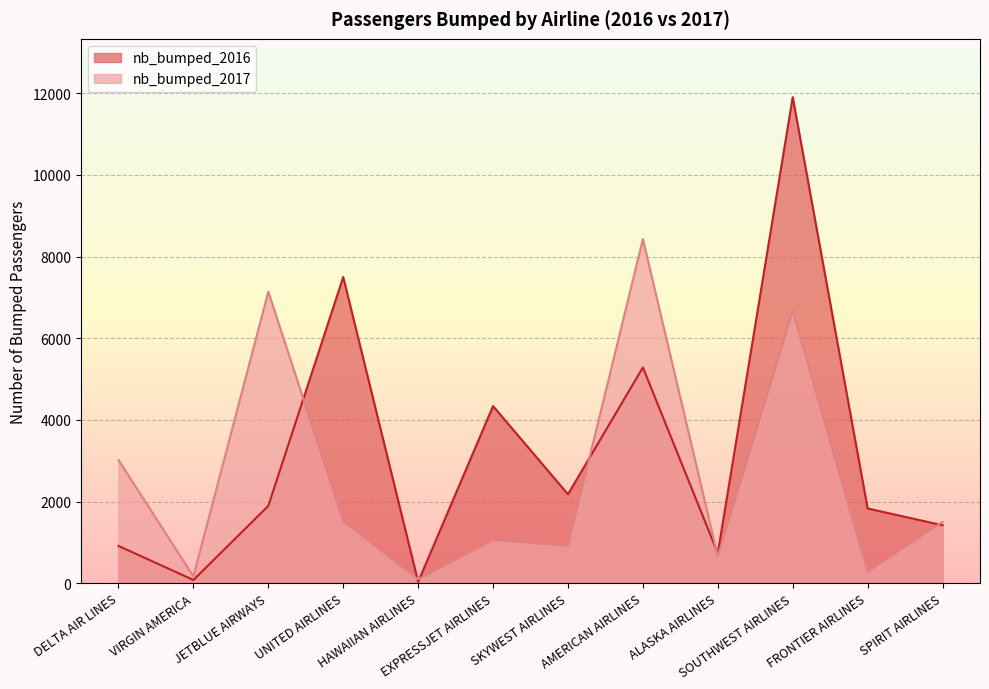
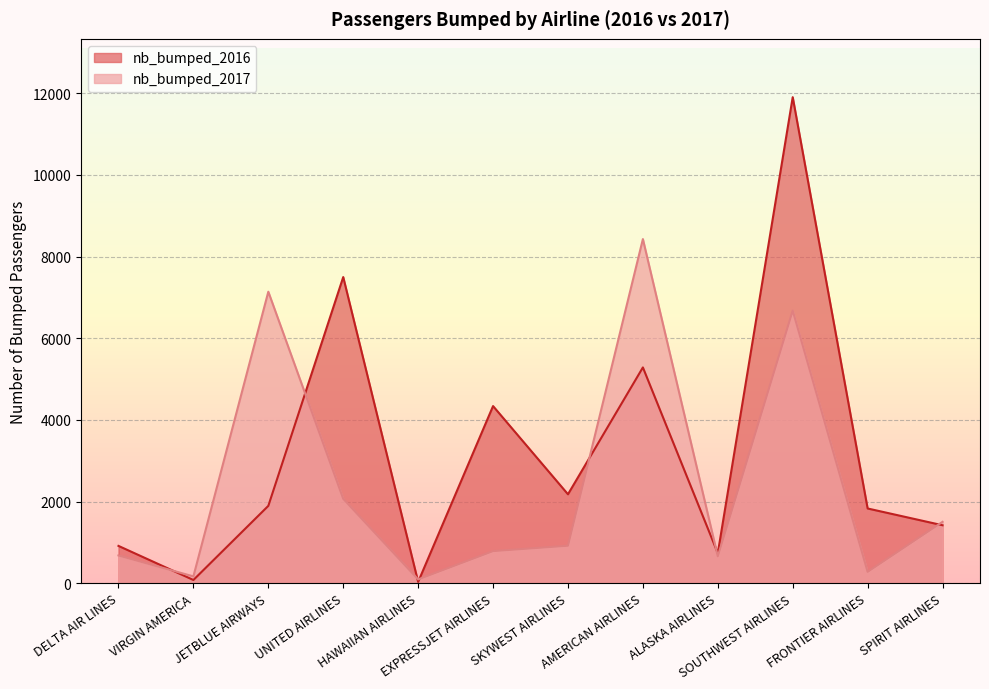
  {
    "nb_bumped_2016": {
      "DELTA AIR LINES": 900,
      "VIRGIN AMERICA": 100,
      "JETBLUE AIRWAYS": 1900,
      "UNITED AIRLINES": 7500,
      "EXPRESSJET AIRLINES": 4300,
      "SKYWEST AIRLINES": 2200,
      "AMERICAN AIRLINES": 5300,
      "ALASKA AIRLINES": 700,
      "SOUTHWEST AIRLINES": 11900,
      "FRONTIER AIRLINES": 1800,
      "SPIRIT AIRLINES": 1400
    },
    "nb_bumped_2017": {
-     "DELTA AIR LINES": 3000,
+     "DELTA AIR LINES": 700,
      "VIRGIN AMERICA": 200,
      "JETBLUE AIRWAYS": 7100,
-     "UNITED AIRLINES": 1500,
-     "EXPRESSJET AIRLINES": 1100,
+     "UNITED AIRLINES": 2100,
+     "EXPRESSJET AIRLINES": 800,
      "SKYWEST AIRLINES": 900,
      "AMERICAN AIRLINES": 8400,
      "ALASKA AIRLINES": 700,
      "SOUTHWEST AIRLINES": 6700,
      "FRONTIER AIRLINES": 300,
      "SPIRIT AIRLINES": 1500
    }
  }
